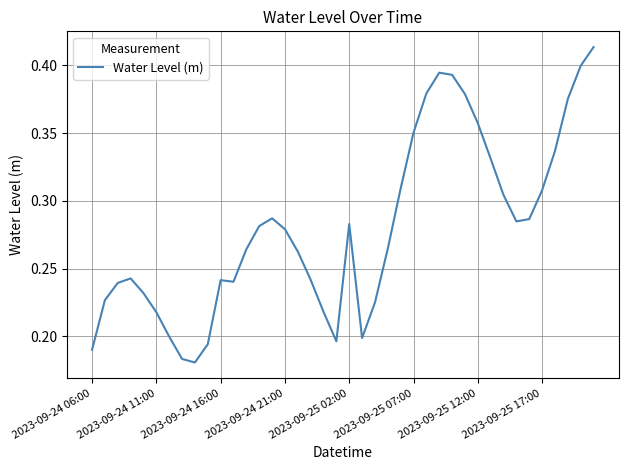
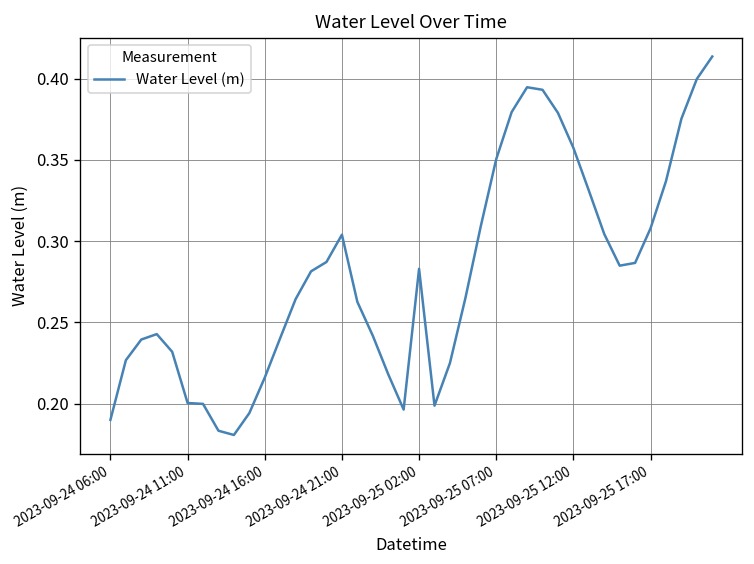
  {
    "2023-09-24 06:00": 0.190,
-   "2023-09-24 11:00": 0.218,
-   "2023-09-24 16:00": 0.242,
-   "2023-09-24 21:00": 0.279,
+   "2023-09-24 11:00": 0.200,
+   "2023-09-24 16:00": 0.216,
+   "2023-09-24 21:00": 0.304,
    "2023-09-25 02:00": 0.283,
    "2023-09-25 07:00": 0.350,
    "2023-09-25 12:00": 0.357,
    "2023-09-25 17:00": 0.308
  }
